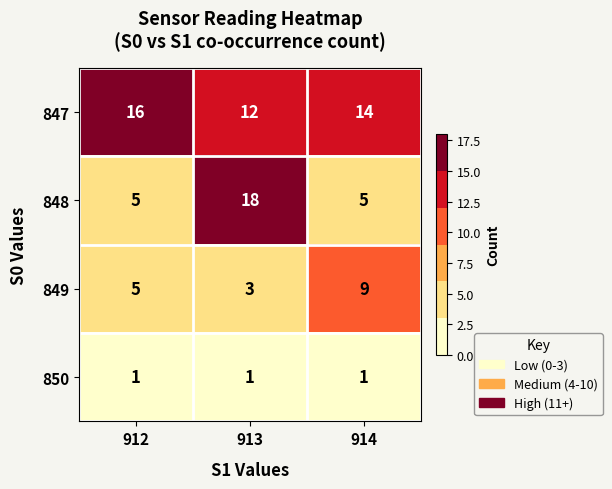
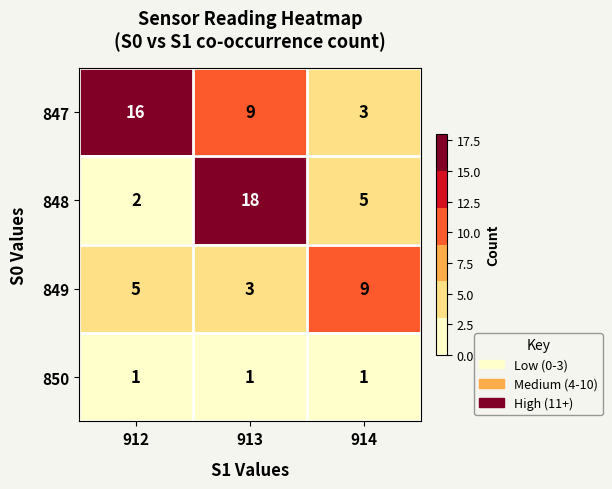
  {
    "847": {
      "912": 16,
-     "913": 12,
-     "914": 14
+     "913": 9,
+     "914": 3
    },
    "848": {
-     "912": 5,
+     "912": 2,
      "913": 18,
      "914": 5
    },
    "849": {
      "912": 5,
      "913": 3,
      "914": 9
    },
    "850": {
      "912": 1,
      "913": 1,
      "914": 1
    }
  }
